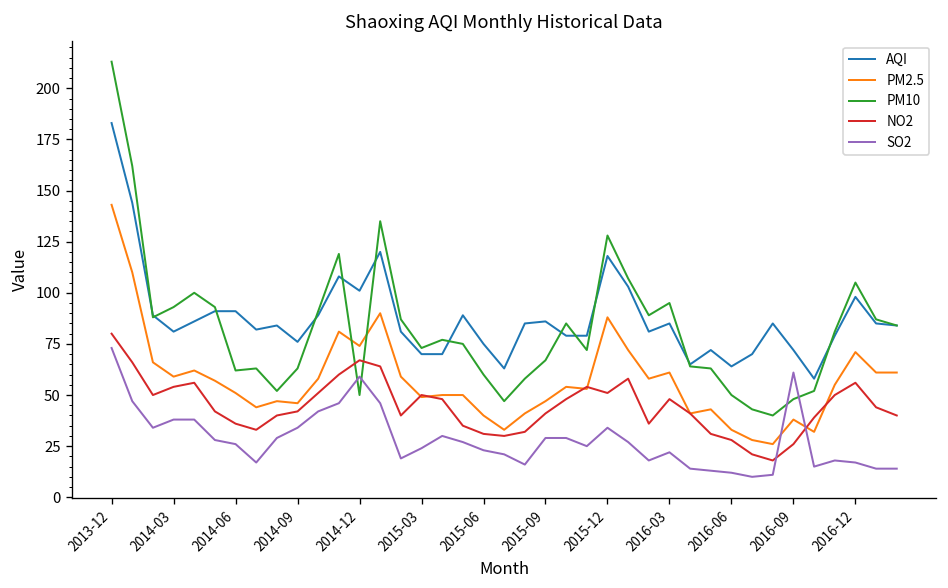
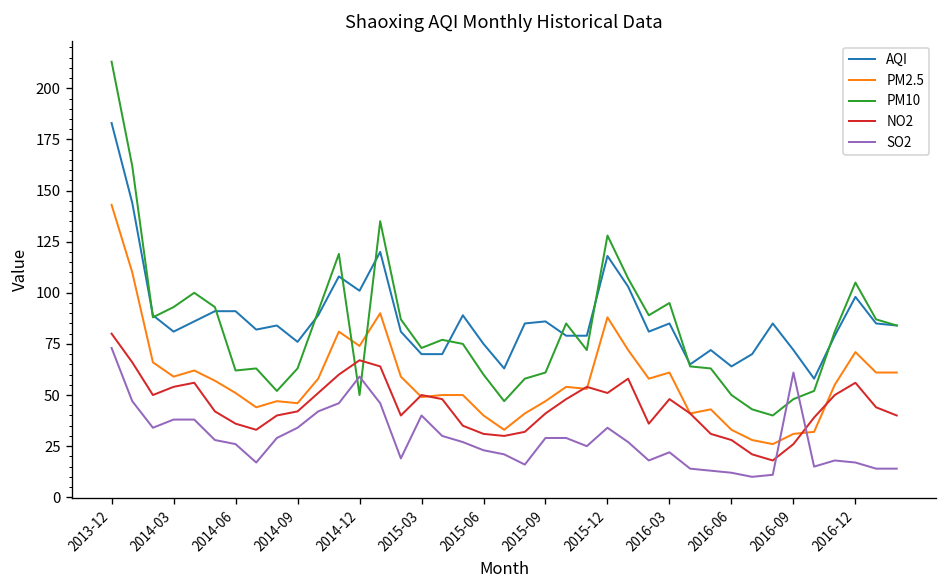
  {
    "AQI": {
      "2013-12": 183,
      "2014-03": 81,
      "2014-06": 91,
      "2014-09": 76,
      "2014-12": 101,
      "2015-03": 70,
      "2015-06": 75,
      "2015-09": 86,
      "2015-12": 118,
      "2016-03": 85,
      "2016-06": 64,
      "2016-09": 72,
      "2016-12": 98
    },
    "PM2.5": {
      "2013-12": 143,
      "2014-03": 59,
      "2014-06": 51,
      "2014-09": 46,
      "2014-12": 74,
      "2015-06": 40,
      "2015-09": 47,
      "2015-12": 88,
      "2016-03": 61,
      "2016-06": 33,
-     "2016-09": 38,
+     "2016-09": 31,
      "2016-12": 71
    },
    "PM10": {
      "2013-12": 213,
      "2014-03": 93,
      "2014-06": 62,
      "2014-09": 63,
      "2014-12": 50,
      "2015-03": 73,
      "2015-06": 60,
-     "2015-09": 67,
+     "2015-09": 61,
      "2015-12": 128,
      "2016-03": 95,
      "2016-06": 50,
      "2016-09": 48,
      "2016-12": 105
    },
    "NO2": {
      "2013-12": 80,
      "2014-03": 54,
      "2014-06": 36,
      "2014-09": 42,
      "2014-12": 67,
      "2015-06": 31,
      "2015-09": 41,
      "2015-12": 51,
      "2016-03": 48,
      "2016-06": 28,
      "2016-09": 26,
      "2016-12": 56
    },
    "SO2": {
      "2013-12": 73,
      "2014-03": 38,
      "2014-06": 26,
      "2014-09": 34,
      "2014-12": 59,
-     "2015-03": 24,
+     "2015-03": 40,
      "2015-06": 23,
      "2015-09": 29,
      "2015-12": 34,
      "2016-03": 22,
      "2016-06": 12,
      "2016-09": 61,
      "2016-12": 17
    }
  }
